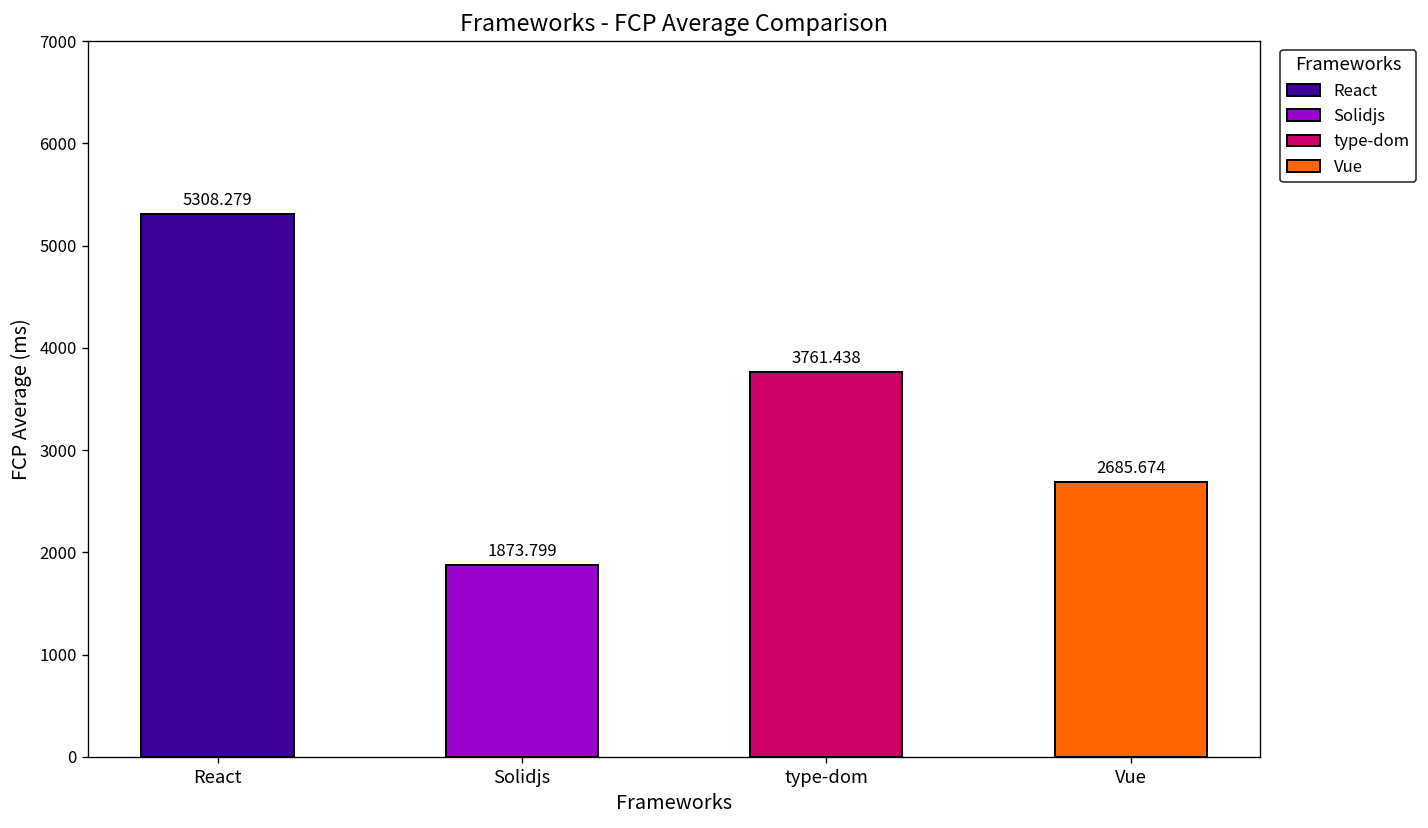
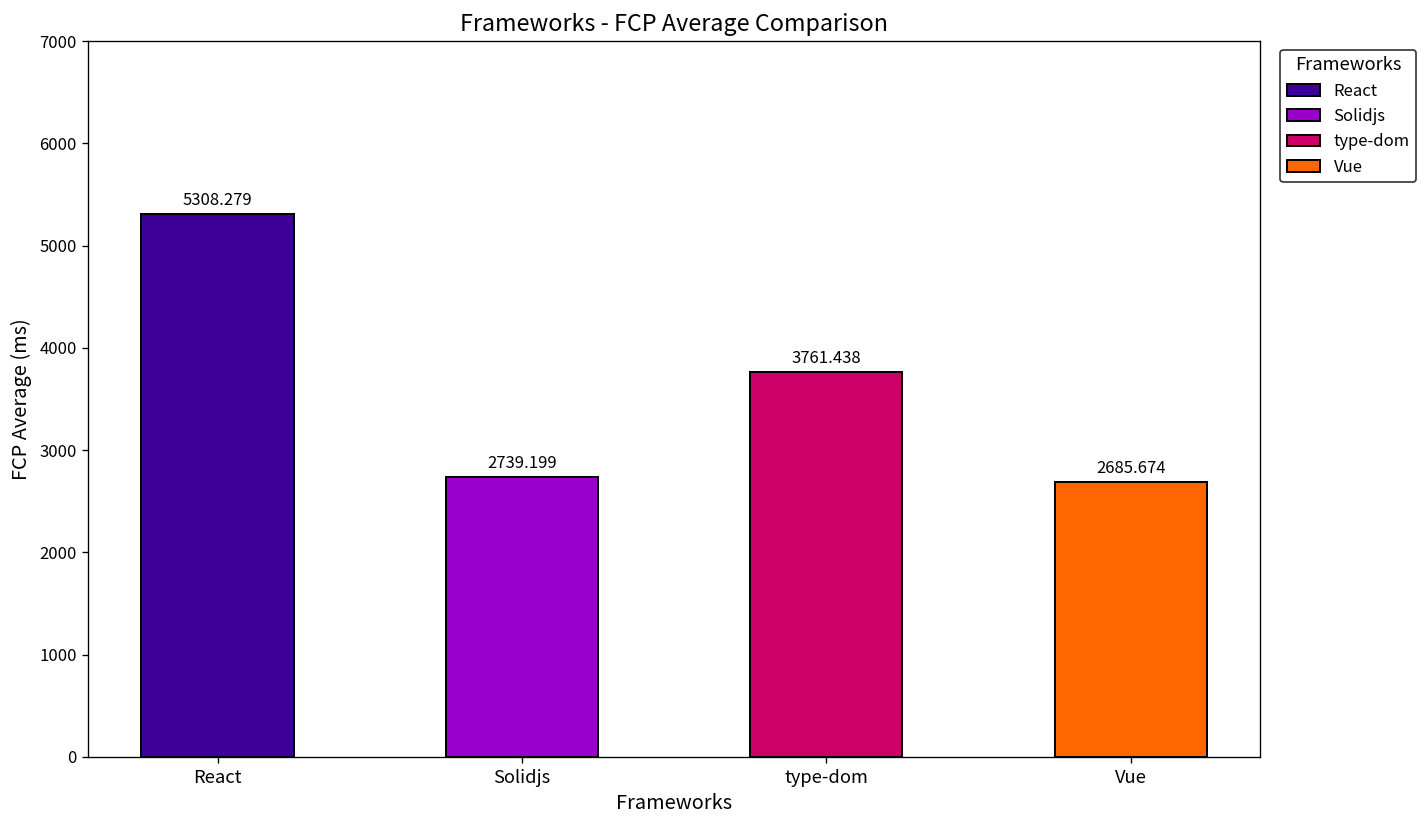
  {
    "React": 5308.279,
-   "Solidjs": 1873.799,
+   "Solidjs": 2739.199,
    "type-dom": 3761.438,
    "Vue": 2685.674
  }
